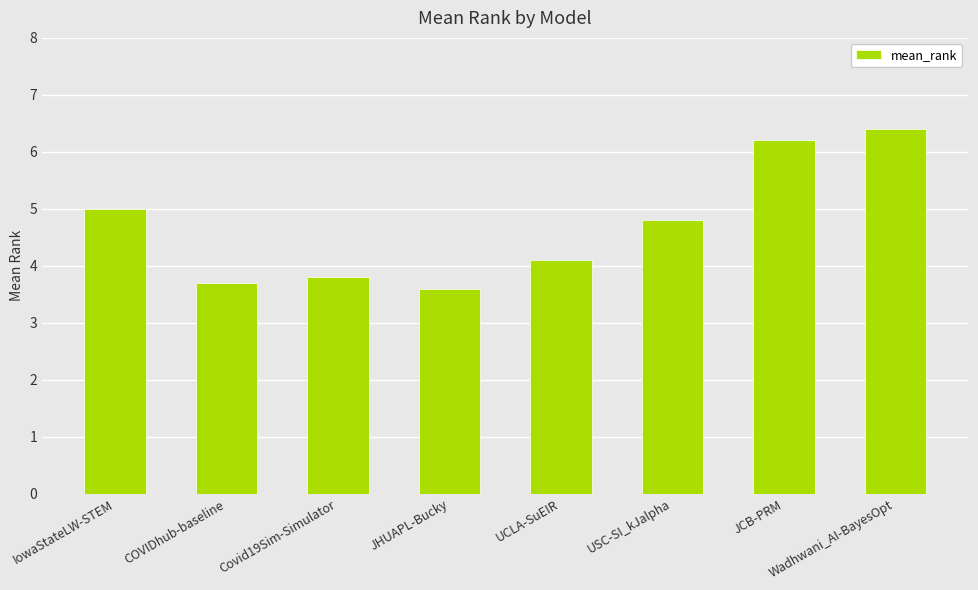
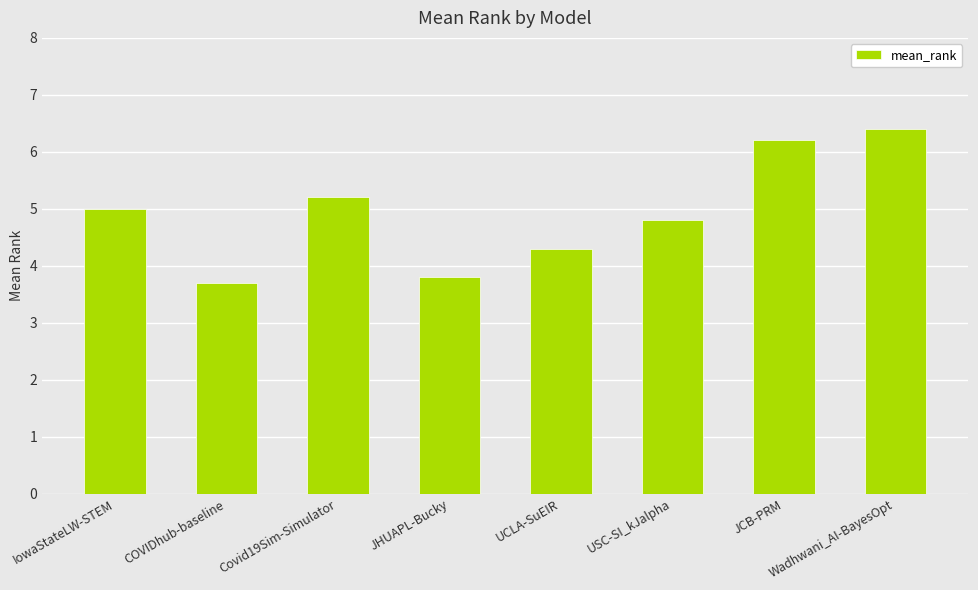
  {
    "IowaStateLW-STEM": 5.0,
    "COVIDhub-baseline": 3.7,
-   "Covid19Sim-Simulator": 3.8,
-   "JHUAPL-Bucky": 3.6,
-   "UCLA-SuEIR": 4.1,
+   "Covid19Sim-Simulator": 5.2,
+   "JHUAPL-Bucky": 3.8,
+   "UCLA-SuEIR": 4.3,
    "USC-SI_kJalpha": 4.8,
    "JCB-PRM": 6.2,
    "Wadhwani_AI-BayesOpt": 6.4
  }
